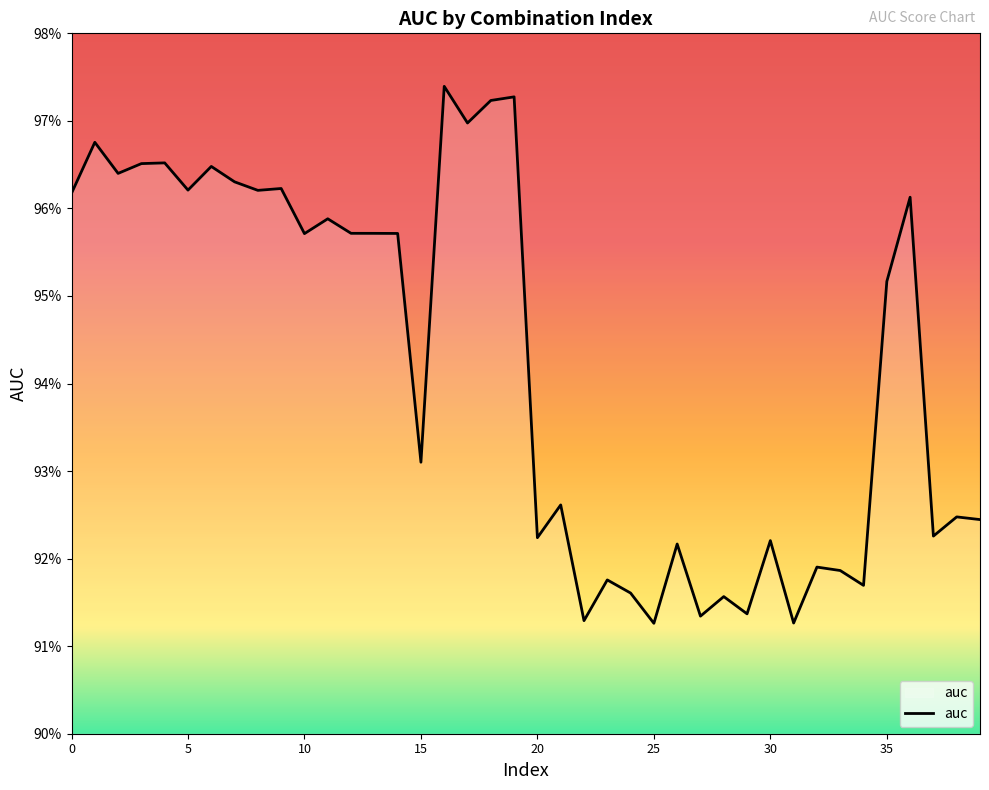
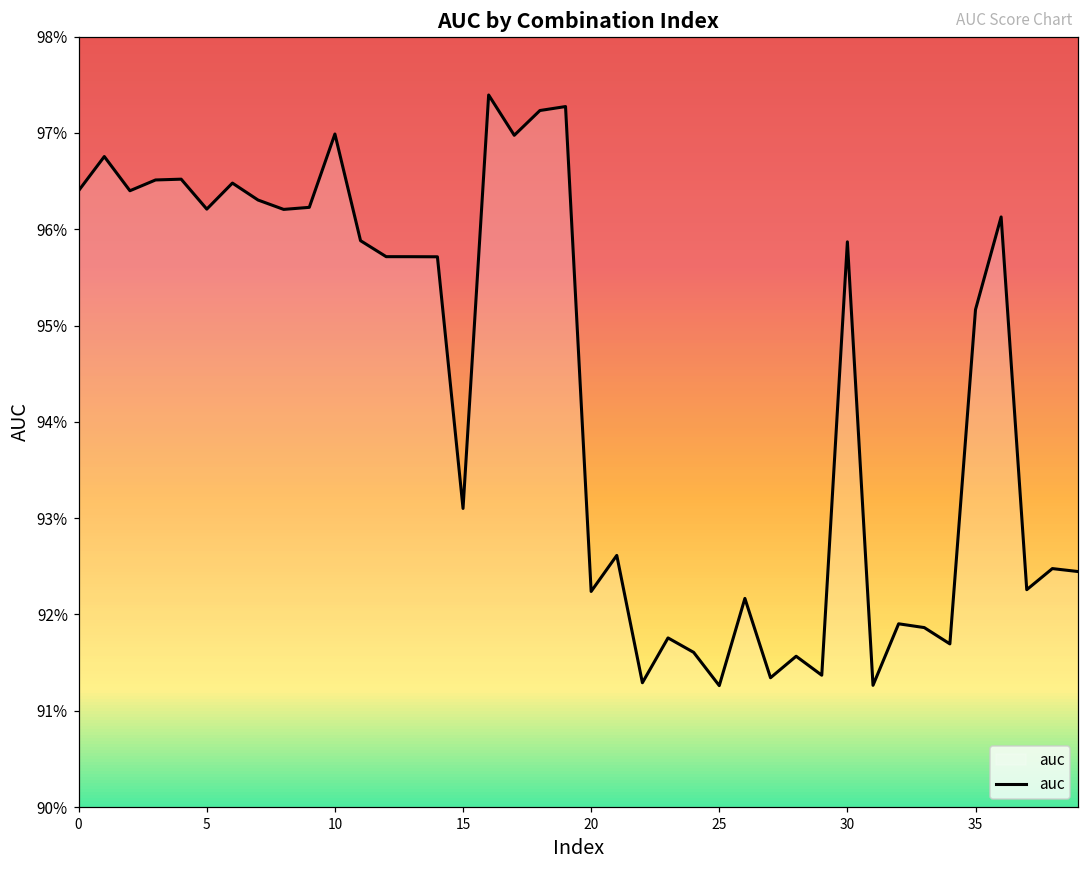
  {
-   "0": "96.2%",
+   "0": "96.4%",
    "5": "96.2%",
-   "10": "95.7%",
+   "10": "97.0%",
    "15": "93.1%",
    "20": "92.2%",
    "25": "91.3%",
-   "30": "92.2%",
+   "30": "95.9%",
    "35": "95.2%"
  }
